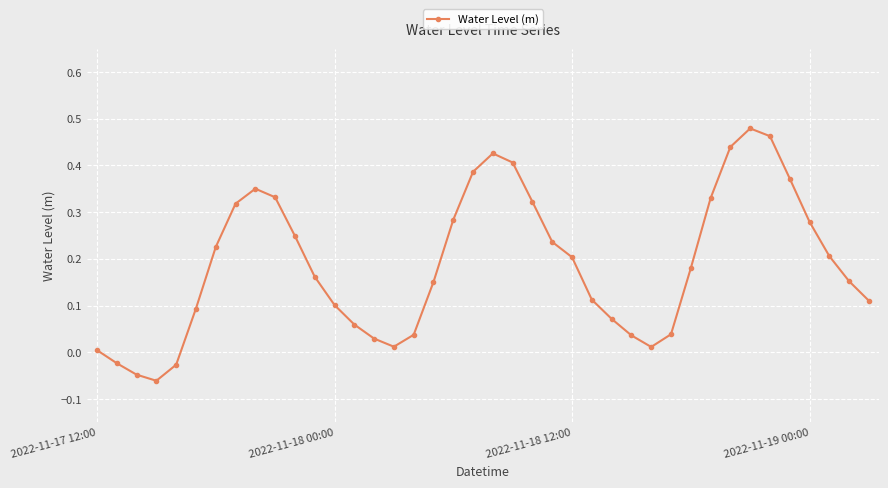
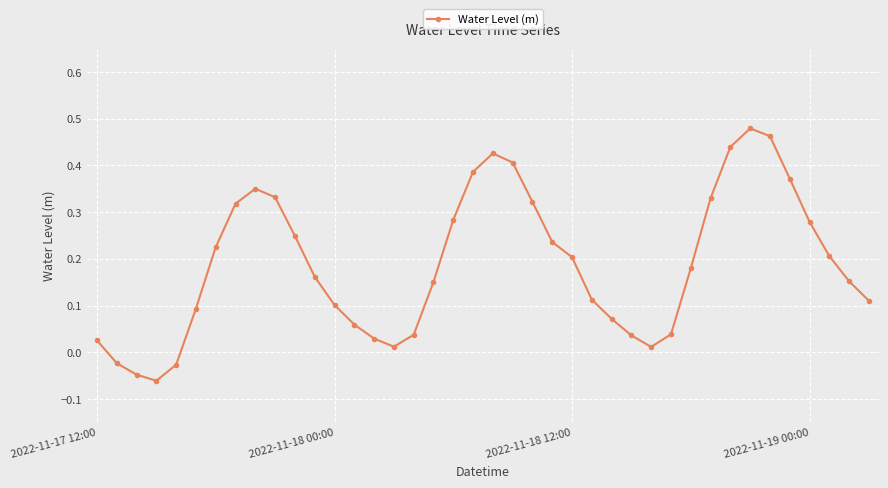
  {
-   "2022-11-17 12:00": 0.00,
+   "2022-11-17 12:00": 0.03,
    "2022-11-18 00:00": 0.10,
    "2022-11-18 12:00": 0.20,
    "2022-11-19 00:00": 0.28
  }
